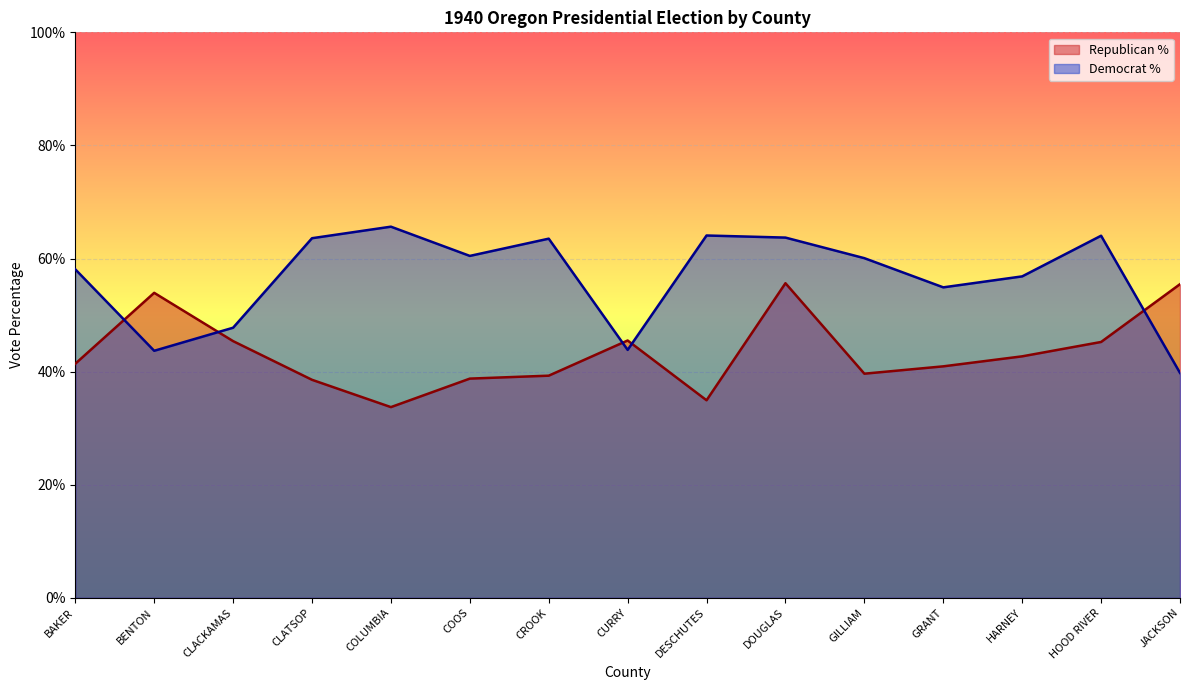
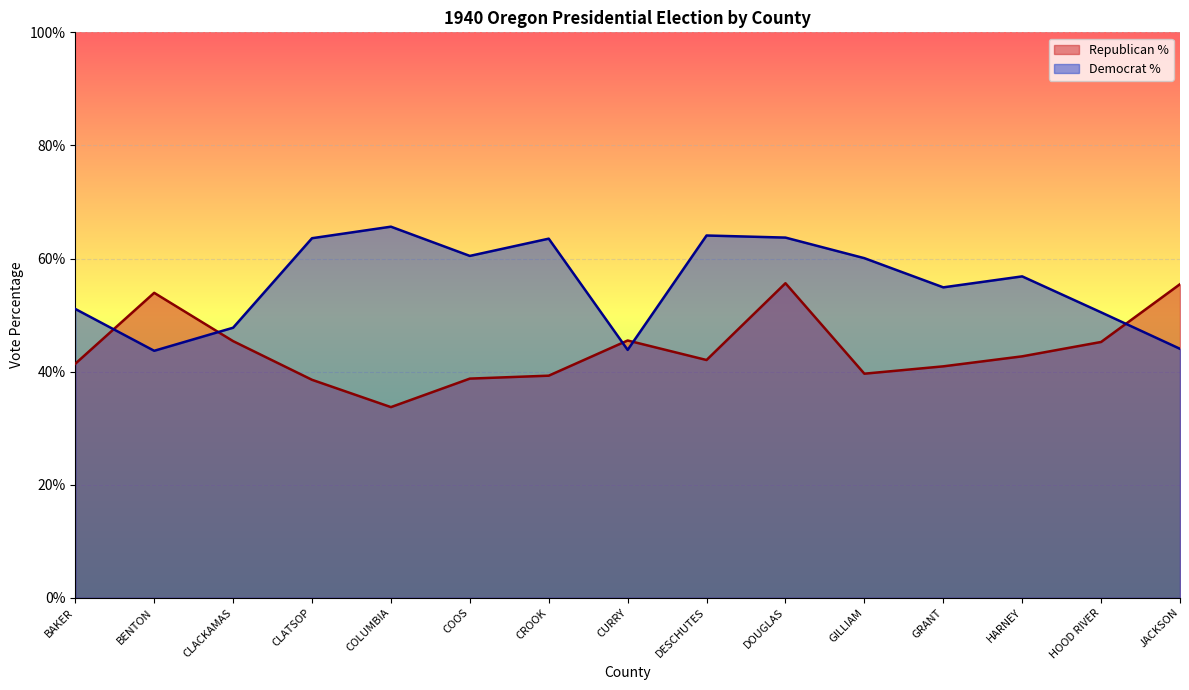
  {
    "Republican %": {
      "BAKER": "41%",
      "BENTON": "54%",
      "CLACKAMAS": "45%",
      "CLATSOP": "39%",
      "COLUMBIA": "34%",
      "COOS": "39%",
      "CROOK": "39%",
      "CURRY": "46%",
-     "DESCHUTES": "35%",
+     "DESCHUTES": "42%",
      "DOUGLAS": "56%",
      "GILLIAM": "40%",
      "GRANT": "41%",
      "HARNEY": "43%",
      "HOOD RIVER": "45%",
      "JACKSON": "55%"
    },
    "Democrat %": {
-     "BAKER": "58%",
+     "BAKER": "51%",
      "BENTON": "44%",
      "CLACKAMAS": "48%",
      "CLATSOP": "64%",
      "COLUMBIA": "66%",
      "COOS": "60%",
      "CROOK": "64%",
      "CURRY": "44%",
      "DESCHUTES": "64%",
      "DOUGLAS": "64%",
      "GILLIAM": "60%",
      "GRANT": "55%",
      "HARNEY": "57%",
-     "HOOD RIVER": "64%",
-     "JACKSON": "40%"
+     "HOOD RIVER": "50%",
+     "JACKSON": "44%"
    }
  }
